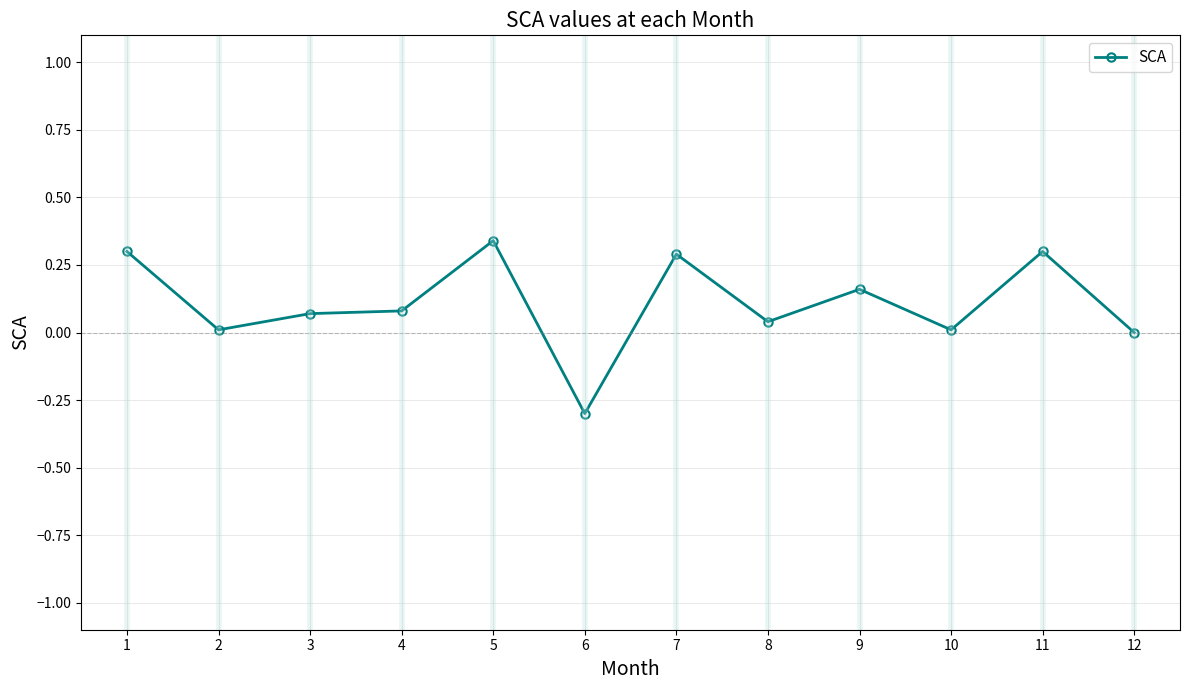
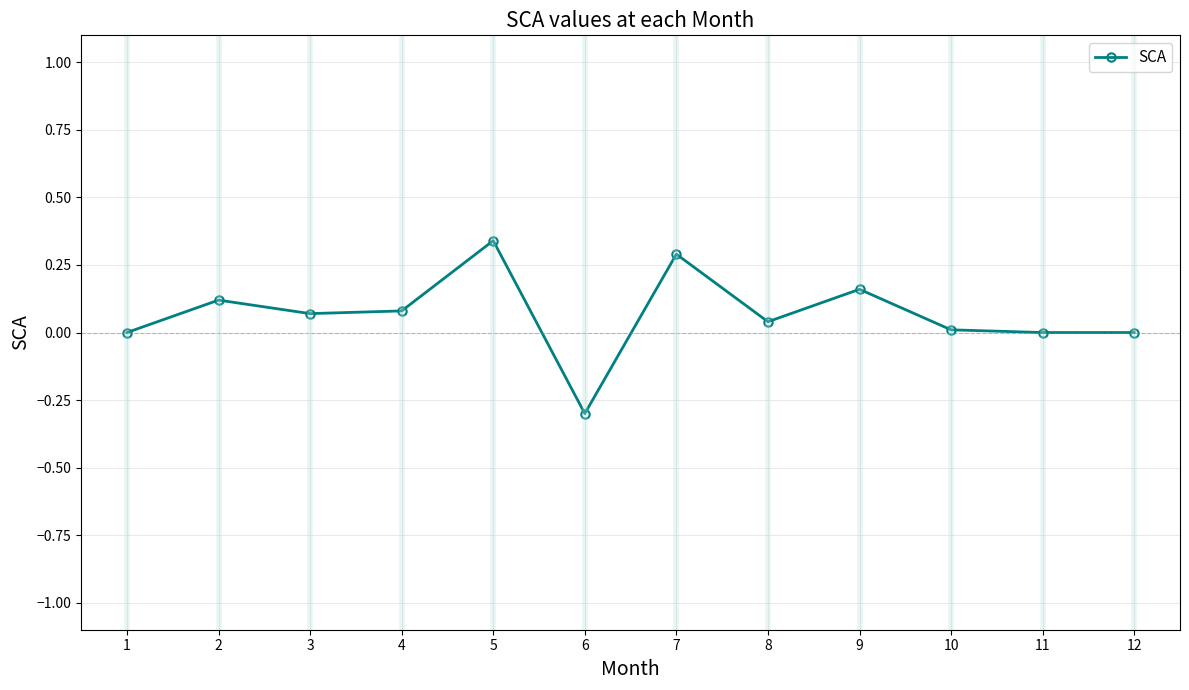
  {
-   "1": 0.3,
-   "2": 0.01,
+   "1": 0.0,
+   "2": 0.12,
    "3": 0.07,
    "4": 0.08,
    "5": 0.34,
    "6": -0.30,
    "7": 0.29,
    "8": 0.04,
    "9": 0.16,
    "10": 0.01,
-   "11": 0.3,
+   "11": 0.0,
    "12": 0.00
  }
